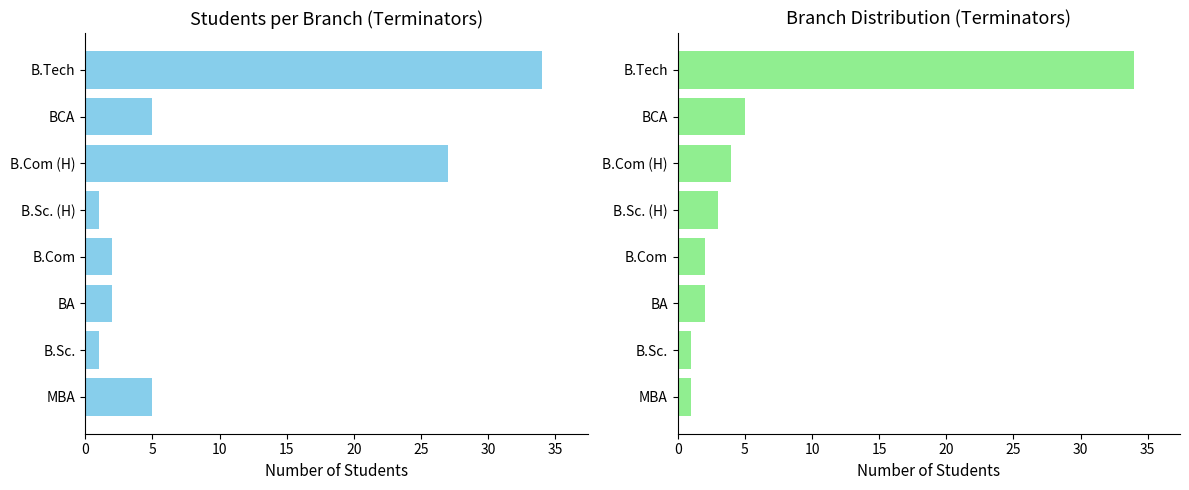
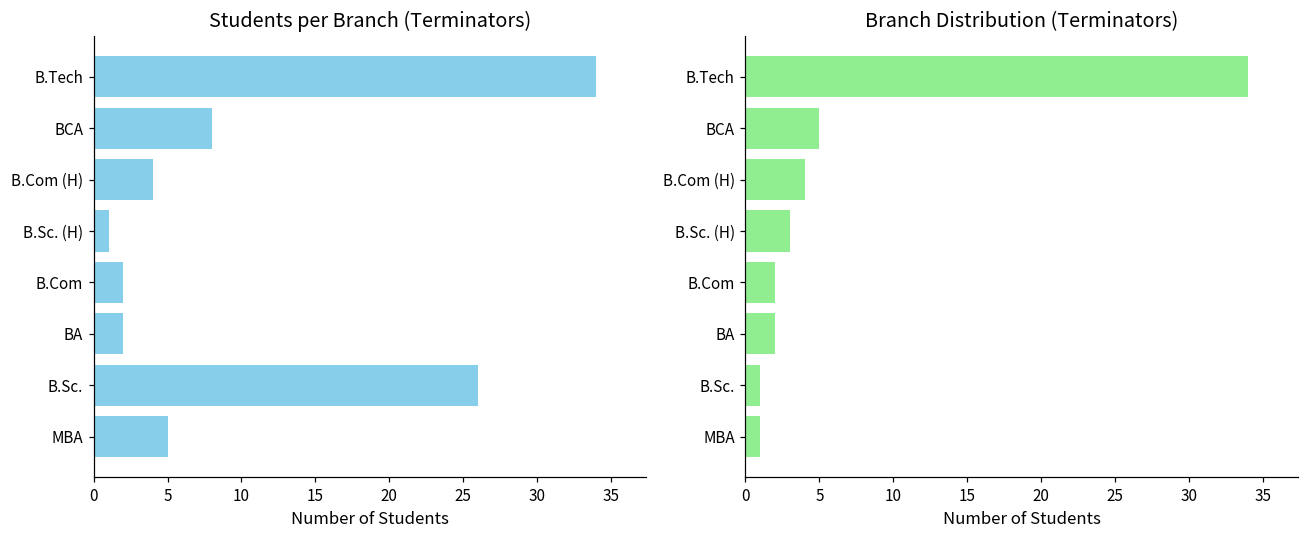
  {
    "Students per Branch (Terminators)": {
      "B.Tech": 34,
-     "BCA": 5,
-     "B.Com (H)": 27,
+     "BCA": 8,
+     "B.Com (H)": 4,
      "B.Sc. (H)": 1,
      "B.Com": 2,
      "BA": 2,
-     "B.Sc.": 1,
+     "B.Sc.": 26,
      "MBA": 5
    },
    "Branch Distribution (Terminators)": {
      "B.Tech": 34.0,
      "BCA": 5.0,
      "B.Com (H)": 4.0,
      "B.Sc. (H)": 3.0,
      "B.Com": 2.0,
      "BA": 2.0,
      "B.Sc.": 1.0,
      "MBA": 1.0
    }
  }
